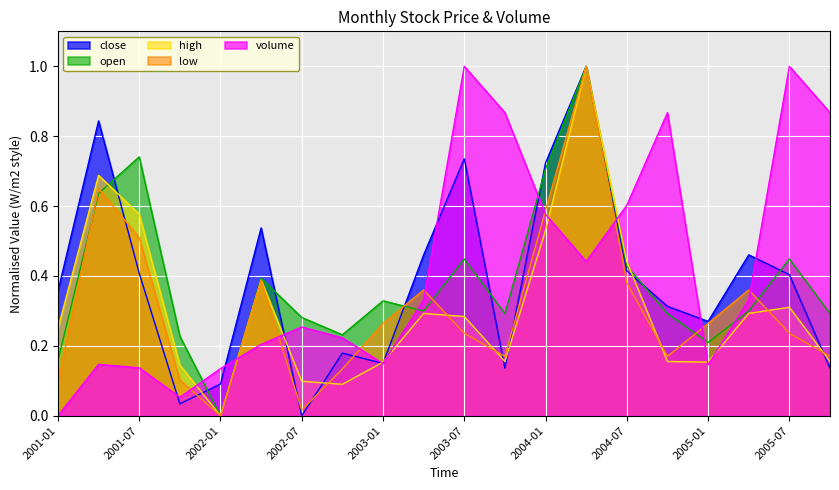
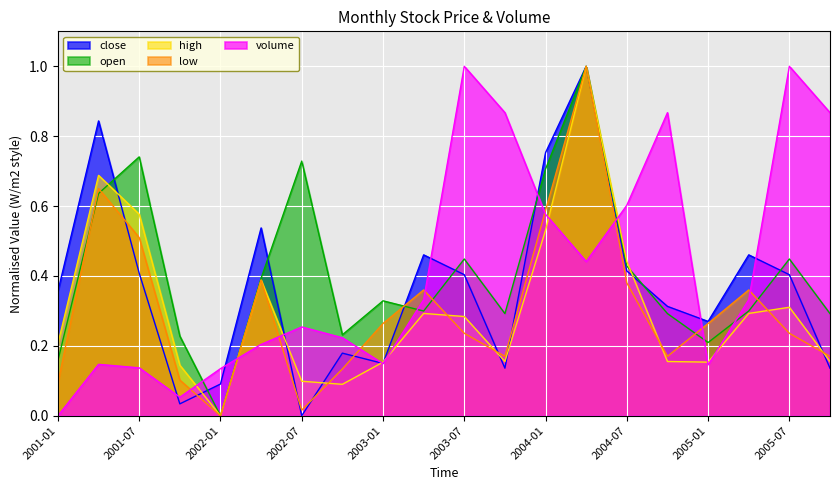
  {
    "close": {
      "2001-01": 0.36,
      "2001-07": 0.41,
      "2002-01": 0.09,
      "2002-07": 0.00,
-     "2003-07": 0.74,
-     "2004-01": 0.72,
+     "2003-07": 0.40,
+     "2004-01": 0.75,
      "2004-07": 0.41,
      "2005-07": 0.40
    },
    "open": {
      "2001-01": 0.16,
      "2001-07": 0.74,
-     "2002-07": 0.28,
+     "2002-07": 0.73,
      "2003-01": 0.33,
      "2003-07": 0.45,
      "2004-01": 0.71,
      "2004-07": 0.43,
      "2005-01": 0.21,
      "2005-07": 0.45
    },
    "high": {
-     "2001-01": 0.25,
+     "2001-01": 0.21,
      "2001-07": 0.58,
      "2002-07": 0.10,
      "2003-07": 0.28,
      "2004-01": 0.53,
      "2004-07": 0.44,
      "2005-01": 0.15,
      "2005-07": 0.31
    },
    "low": {
      "2001-01": 0.09,
      "2001-07": 0.51,
      "2002-07": 0.02,
      "2003-01": 0.26,
      "2003-07": 0.24,
      "2004-01": 0.59,
      "2004-07": 0.38,
      "2005-07": 0.24
    },
    "volume": {
      "2001-01": 0.00,
      "2001-07": 0.14,
      "2002-01": 0.13,
      "2002-07": 0.25,
      "2003-07": 1.00,
      "2004-01": 0.58,
      "2004-07": 0.60,
      "2005-01": 0.15,
      "2005-07": 1.00
    }
  }
